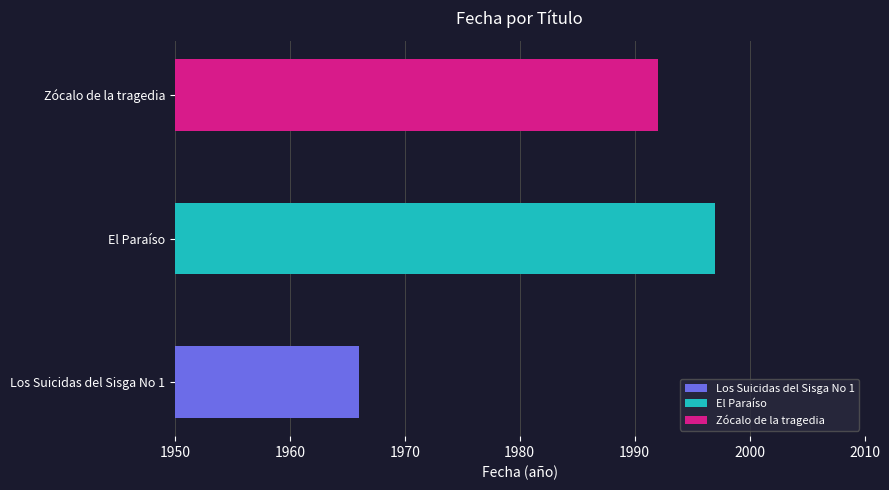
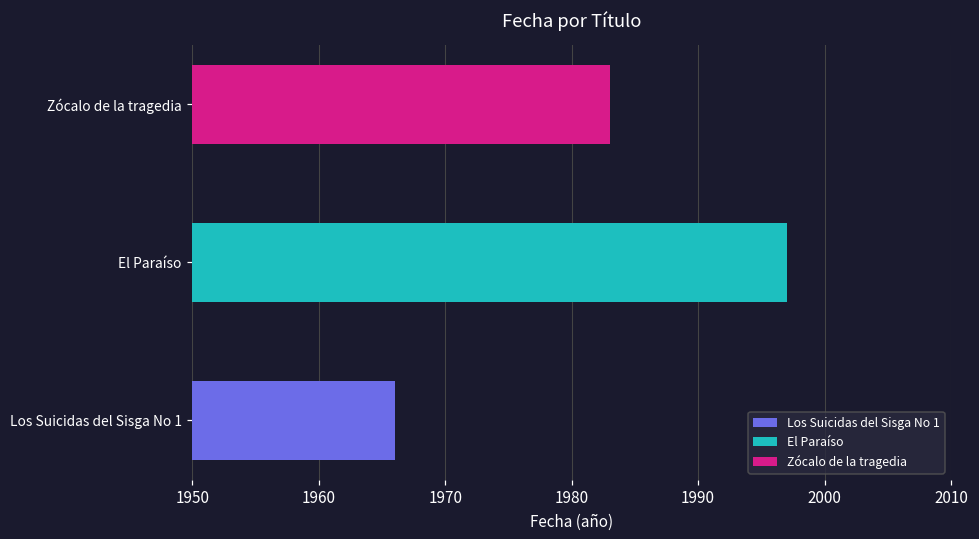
  {
-   "Zócalo de la tragedia": 1992,
+   "Zócalo de la tragedia": 1983,
    "El Paraíso": 1997,
    "Los Suicidas del Sisga No 1": 1966
  }
